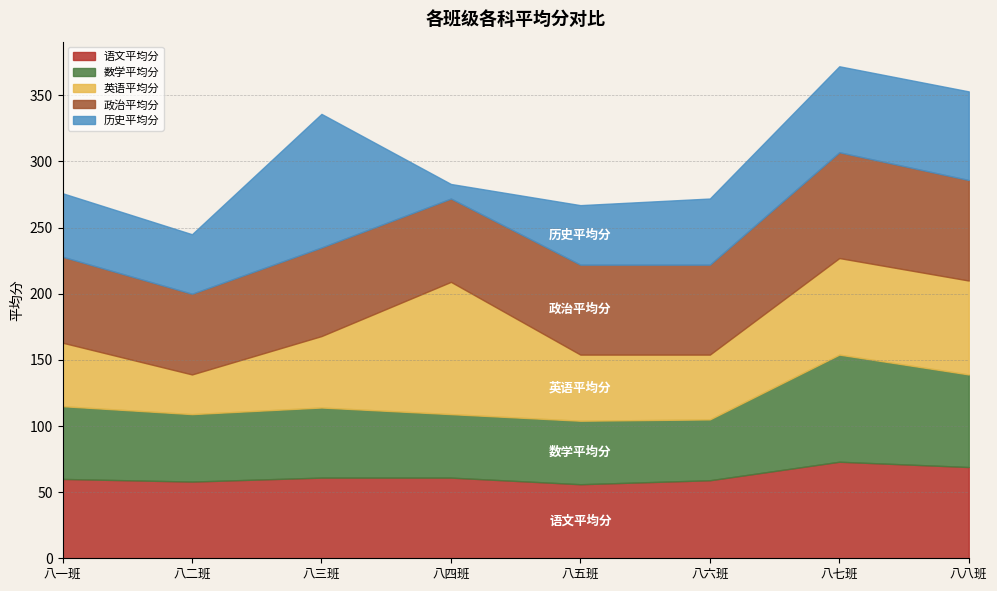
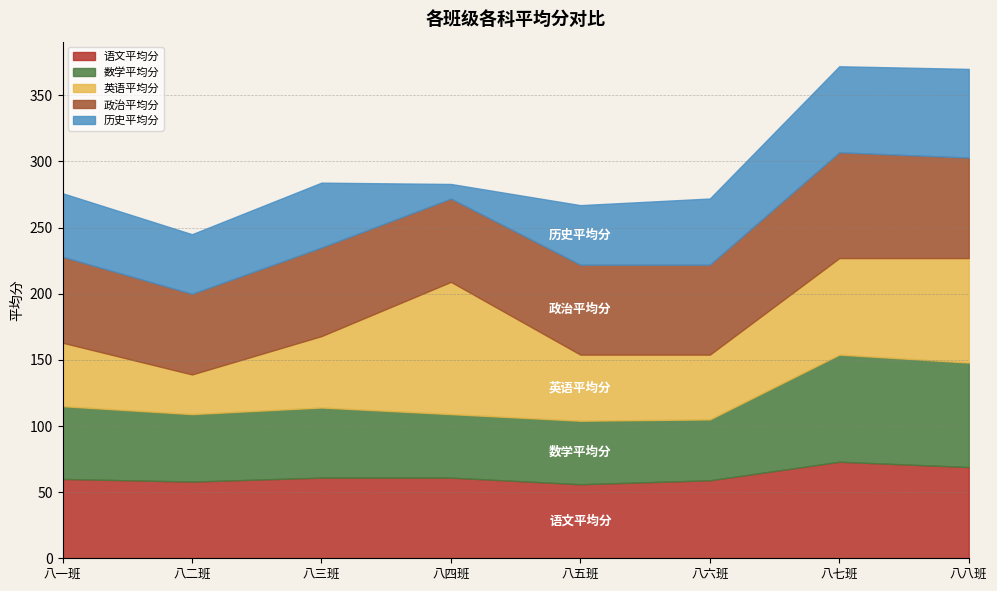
  {
    "数学平均分": {
      "八一班": 55,
      "八二班": 51,
      "八三班": 53,
      "八四班": 48,
      "八五班": 48,
      "八六班": 46,
      "八七班": 81,
-     "八八班": 70
+     "八八班": 79
    },
    "英语平均分": {
      "八一班": 48,
      "八二班": 30,
      "八三班": 54,
      "八四班": 100,
      "八五班": 50,
      "八六班": 49,
      "八七班": 73,
-     "八八班": 71
+     "八八班": 79
    },
    "历史平均分": {
      "八一班": 48,
      "八二班": 45,
-     "八三班": 101,
+     "八三班": 49,
      "八四班": 11,
      "八五班": 45,
      "八六班": 50,
      "八七班": 65,
      "八八班": 67
    }
  }
